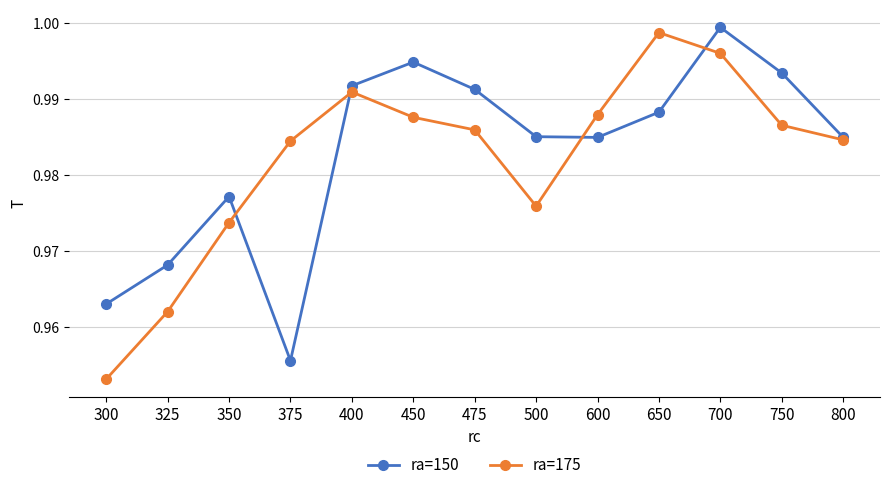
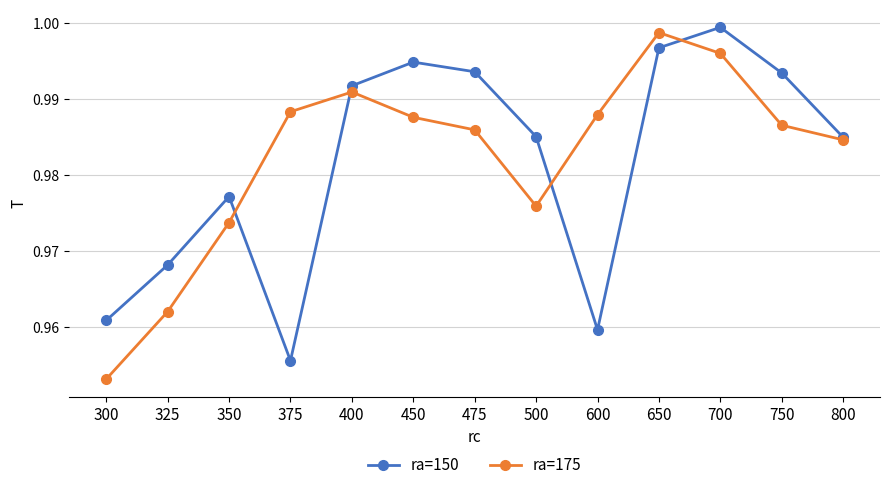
  {
    "ra=150": {
-     "300": 0.963,
+     "300": 0.961,
      "325": 0.968,
      "350": 0.977,
      "375": 0.956,
      "400": 0.992,
      "450": 0.995,
-     "475": 0.991,
+     "475": 0.994,
      "500": 0.985,
-     "600": 0.985,
-     "650": 0.988,
+     "600": 0.960,
+     "650": 0.997,
      "700": 0.999,
      "750": 0.993,
      "800": 0.985
    },
    "ra=175": {
      "300": 0.953,
      "325": 0.962,
      "350": 0.974,
-     "375": 0.984,
+     "375": 0.988,
      "400": 0.991,
      "450": 0.988,
      "475": 0.986,
      "500": 0.976,
      "600": 0.988,
      "650": 0.999,
      "700": 0.996,
      "750": 0.987,
      "800": 0.985
    }
  }
